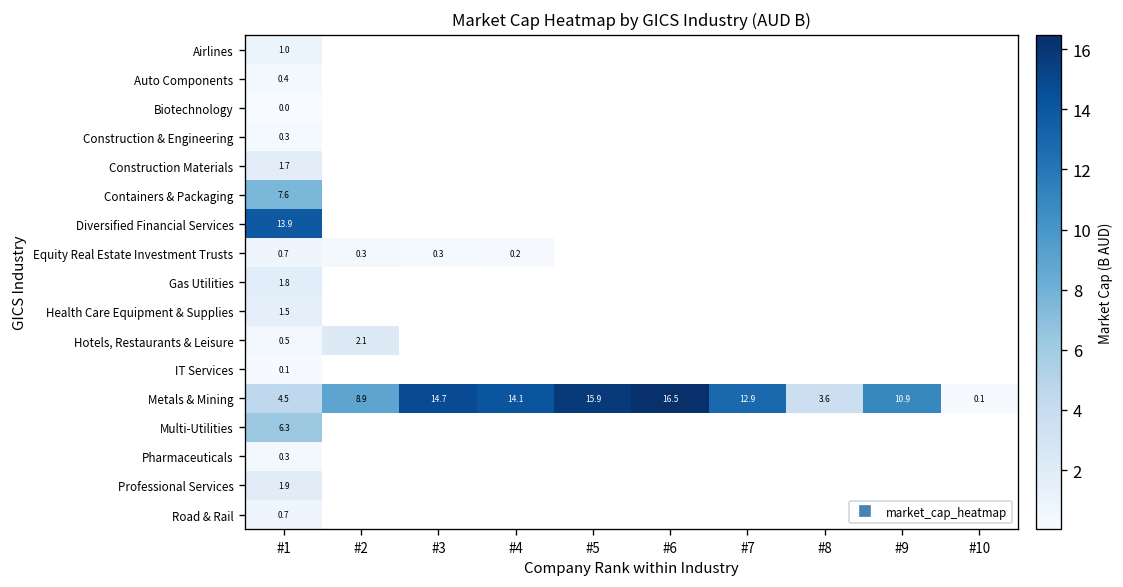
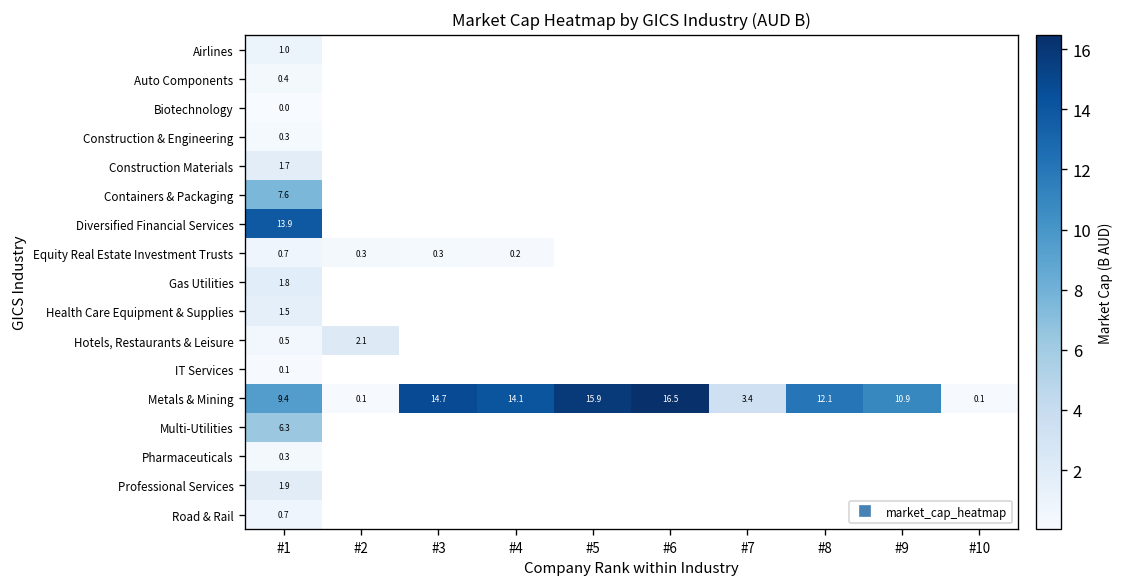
  {
    "Airlines": {
      "#1": 1.0
    },
    "Auto Components": {
      "#1": 0.4
    },
    "Biotechnology": {
      "#1": 0.0
    },
    "Construction & Engineering": {
      "#1": 0.3
    },
    "Construction Materials": {
      "#1": 1.7
    },
    "Containers & Packaging": {
      "#1": 7.6
    },
    "Diversified Financial Services": {
      "#1": 13.9
    },
    "Equity Real Estate Investment Trusts": {
      "#1": 0.7,
      "#2": 0.3,
      "#3": 0.3,
      "#4": 0.2
    },
    "Gas Utilities": {
      "#1": 1.8
    },
    "Health Care Equipment & Supplies": {
      "#1": 1.5
    },
    "Hotels, Restaurants & Leisure": {
      "#1": 0.5,
      "#2": 2.1
    },
    "IT Services": {
      "#1": 0.1
    },
    "Metals & Mining": {
-     "#1": 4.5,
-     "#2": 8.9,
+     "#1": 9.4,
+     "#2": 0.1,
      "#3": 14.7,
      "#4": 14.1,
      "#5": 15.9,
      "#6": 16.5,
-     "#7": 12.9,
-     "#8": 3.6,
+     "#7": 3.4,
+     "#8": 12.1,
      "#9": 10.9,
      "#10": 0.1
    },
    "Multi-Utilities": {
      "#1": 6.3
    },
    "Pharmaceuticals": {
      "#1": 0.3
    },
    "Professional Services": {
      "#1": 1.9
    },
    "Road & Rail": {
      "#1": 0.7
    }
  }
